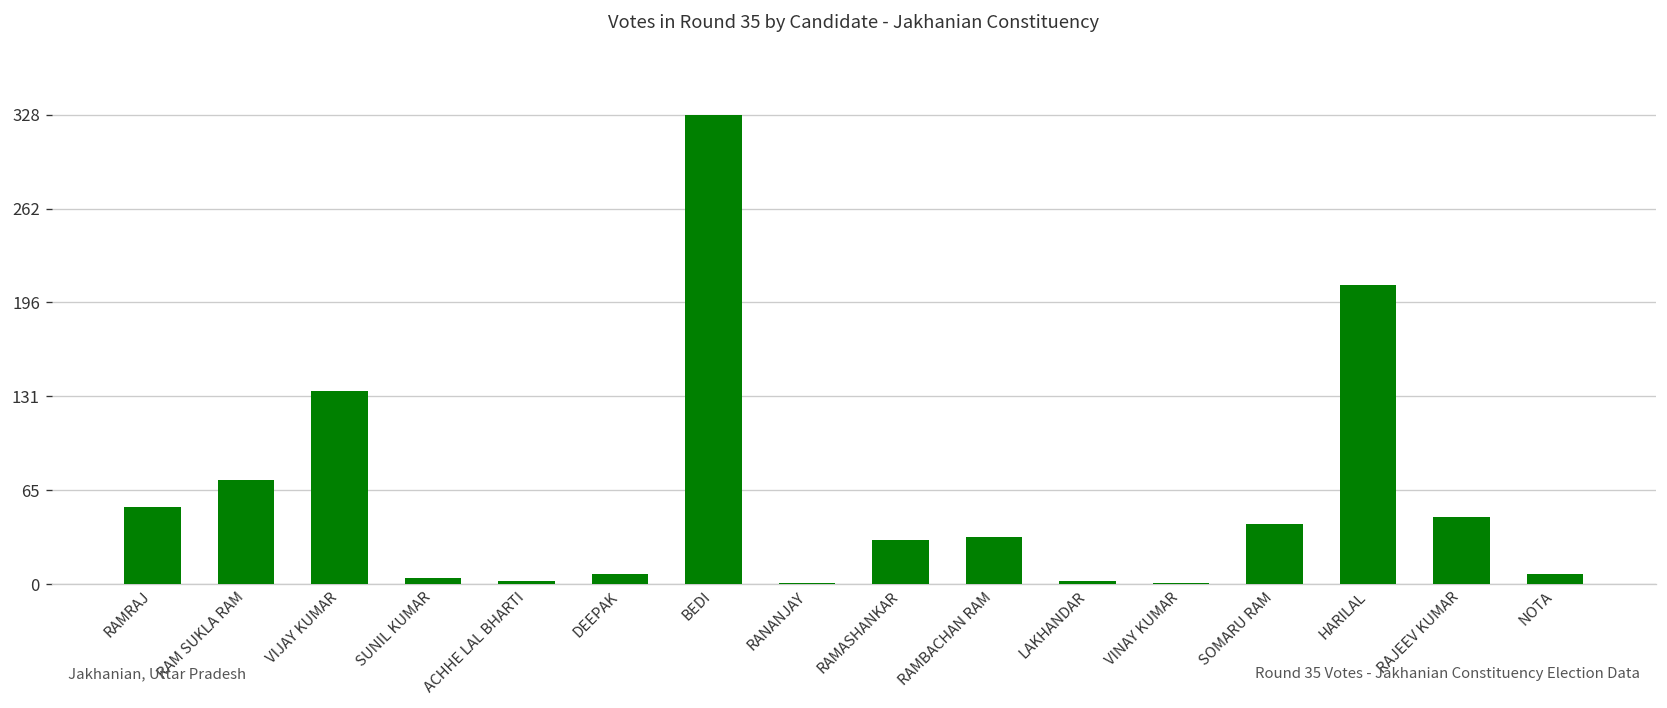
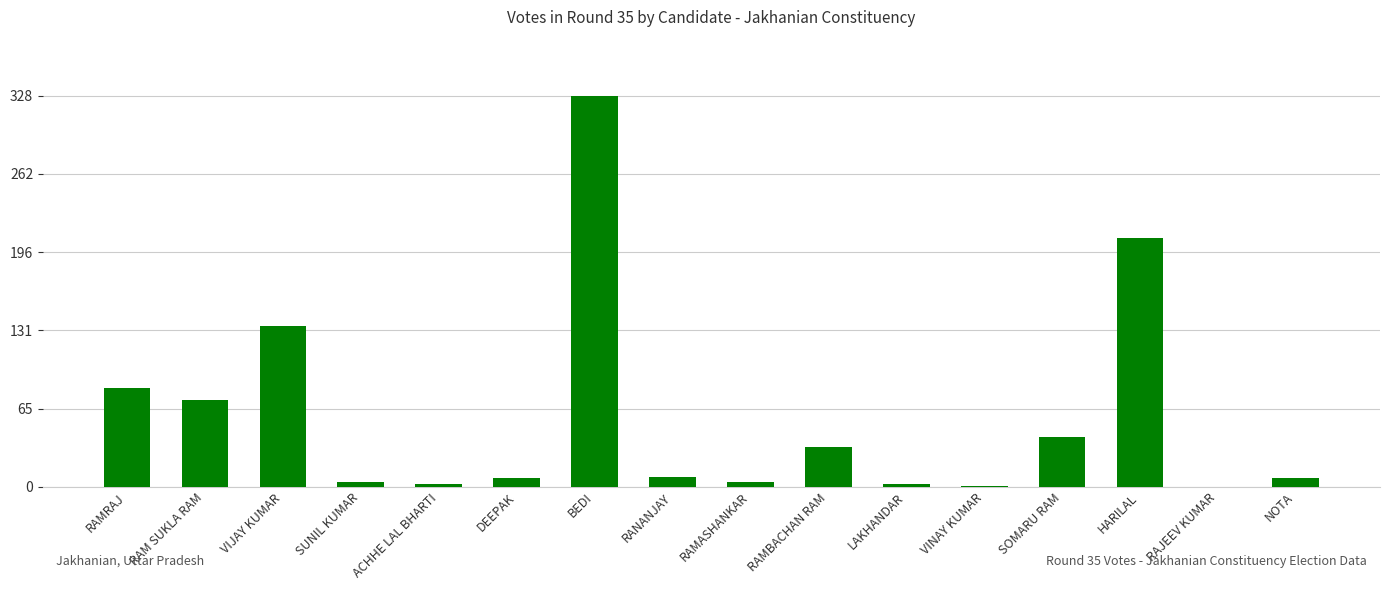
  {
-   "RAMRAJ": 54,
+   "RAMRAJ": 83,
    "RAM SUKLA RAM": 73,
    "VIJAY KUMAR": 135,
    "SUNIL KUMAR": 4,
    "DEEPAK": 7,
    "BEDI": 328,
-   "RANANJAY": 1,
-   "RAMASHANKAR": 31,
+   "RANANJAY": 8,
+   "RAMASHANKAR": 4,
    "RAMBACHAN RAM": 33,
    "SOMARU RAM": 42,
    "HARILAL": 209,
-   "RAJEEV KUMAR": 47,
+   "RAJEEV KUMAR": 0,
    "NOTA": 7
  }
